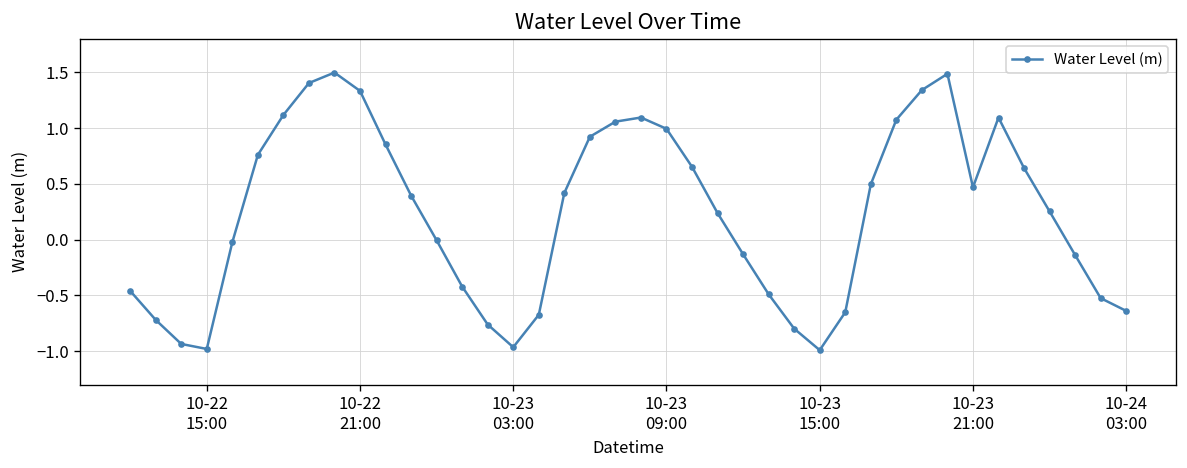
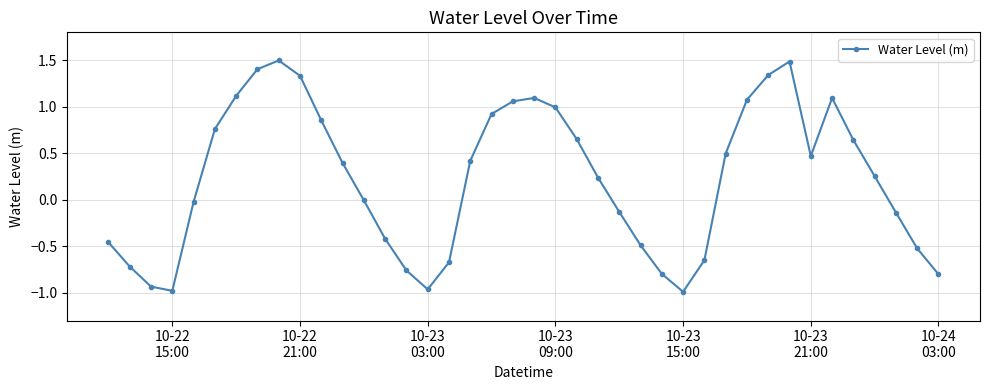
  {
    "10-22 15:00": -1.0,
    "10-22 21:00": 1.3,
    "10-23 03:00": -1.0,
    "10-23 09:00": 1.0,
    "10-23 15:00": -1.0,
    "10-23 21:00": 0.5,
-   "10-24 03:00": -0.6
+   "10-24 03:00": -0.8
  }
